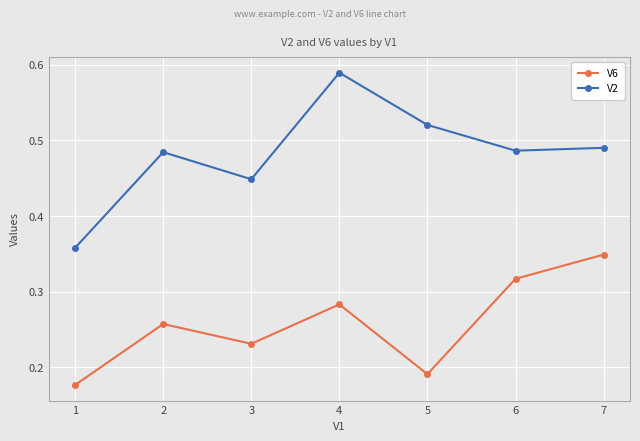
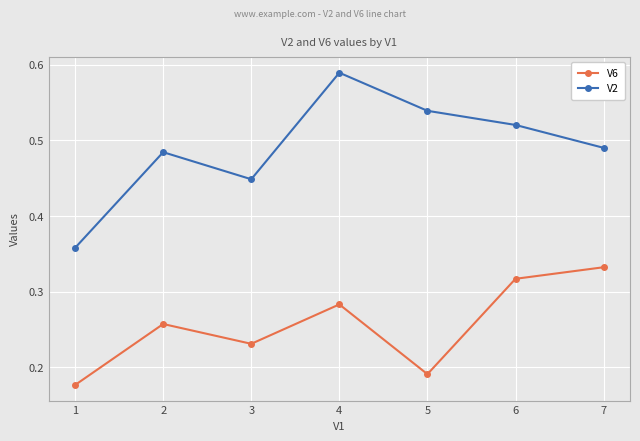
  {
    "V6": {
      "1": 0.18,
      "2": 0.26,
      "3": 0.23,
      "4": 0.28,
      "5": 0.19,
      "6": 0.32,
-     "7": 0.35
+     "7": 0.33
    },
    "V2": {
      "1": 0.36,
      "2": 0.48,
      "3": 0.45,
      "4": 0.59,
-     "5": 0.52,
-     "6": 0.49,
+     "5": 0.54,
+     "6": 0.52,
      "7": 0.49
    }
  }
